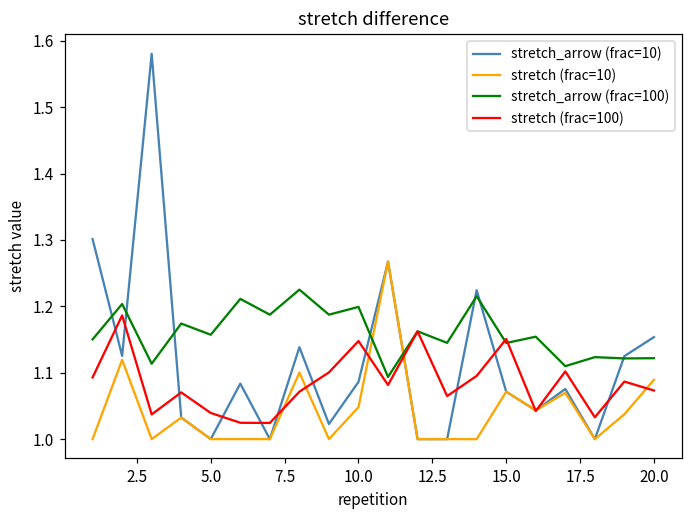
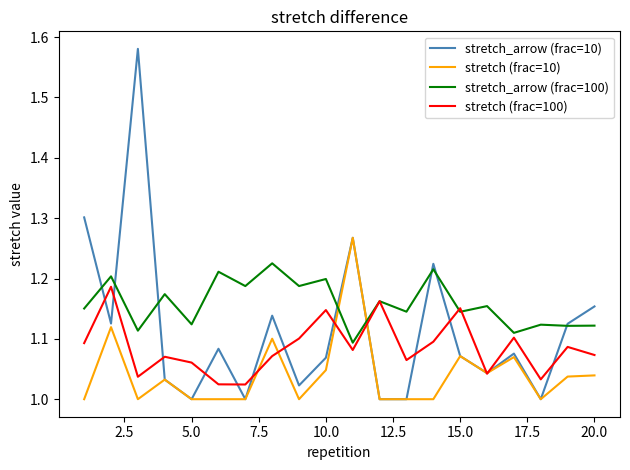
  {
    "stretch_arrow (frac=10)": {
-     "10.0": 1.09,
+     "10.0": 1.07,
      "20.0": 1.15
    },
    "stretch (frac=10)": {
      "10.0": 1.05,
-     "20.0": 1.09
+     "20.0": 1.04
    },
    "stretch_arrow (frac=100)": {
-     "5.0": 1.16,
+     "5.0": 1.12,
      "10.0": 1.20,
      "15.0": 1.14,
      "20.0": 1.12
    },
    "stretch (frac=100)": {
-     "5.0": 1.04,
+     "5.0": 1.06,
      "10.0": 1.15,
      "15.0": 1.15,
      "20.0": 1.07
    }
  }
